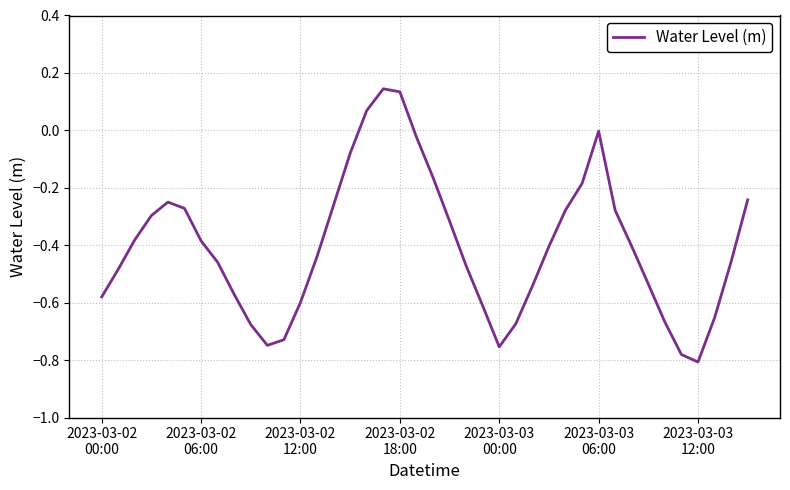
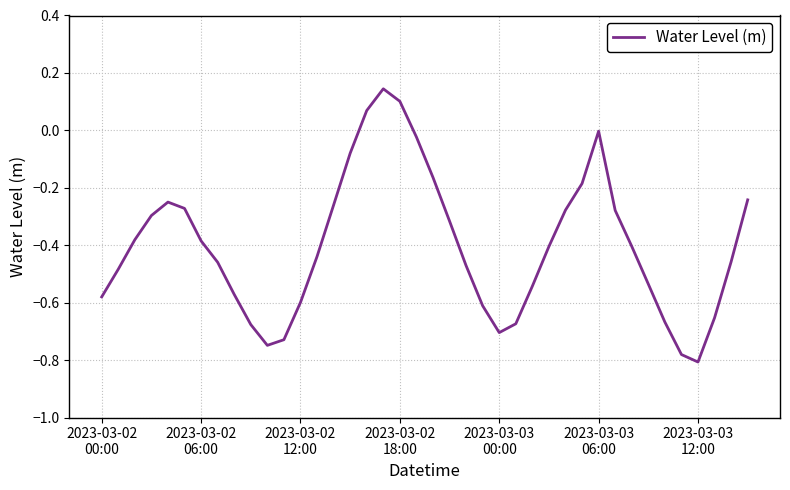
  {
    "2023-03-02 00:00": -0.58,
    "2023-03-02 06:00": -0.38,
    "2023-03-02 12:00": -0.60,
-   "2023-03-02 18:00": 0.13,
-   "2023-03-03 00:00": -0.75,
+   "2023-03-02 18:00": 0.10,
+   "2023-03-03 00:00": -0.70,
    "2023-03-03 06:00": 0.00,
    "2023-03-03 12:00": -0.81
  }
